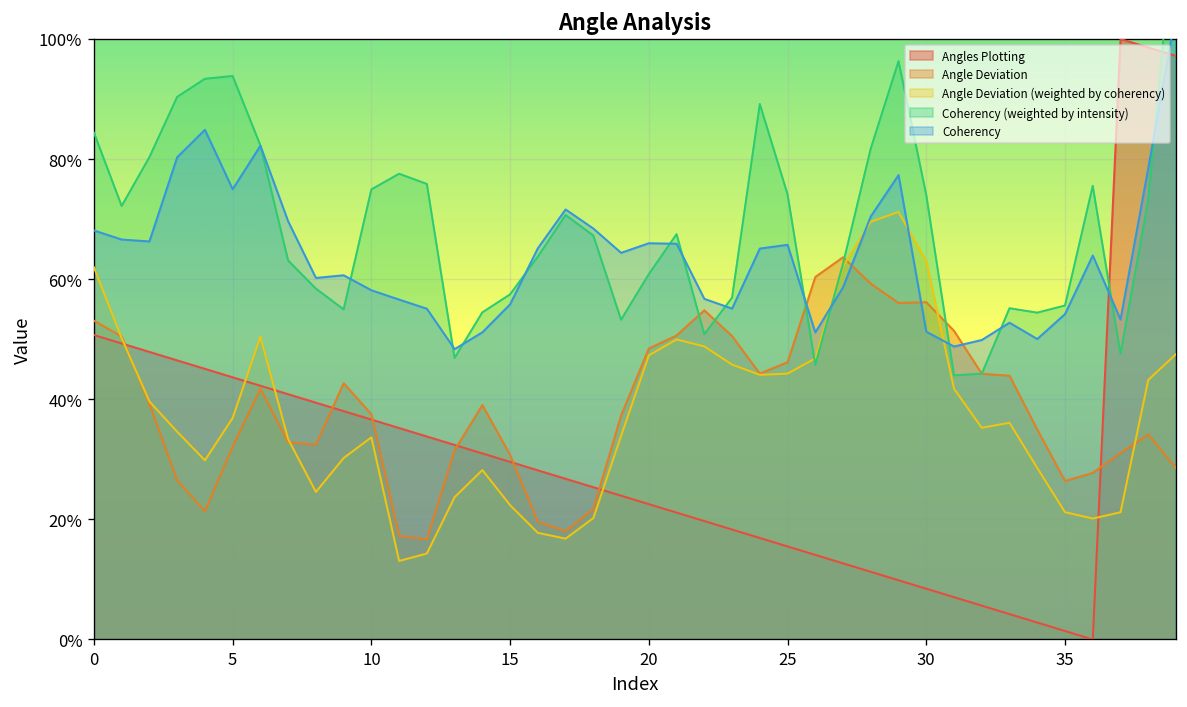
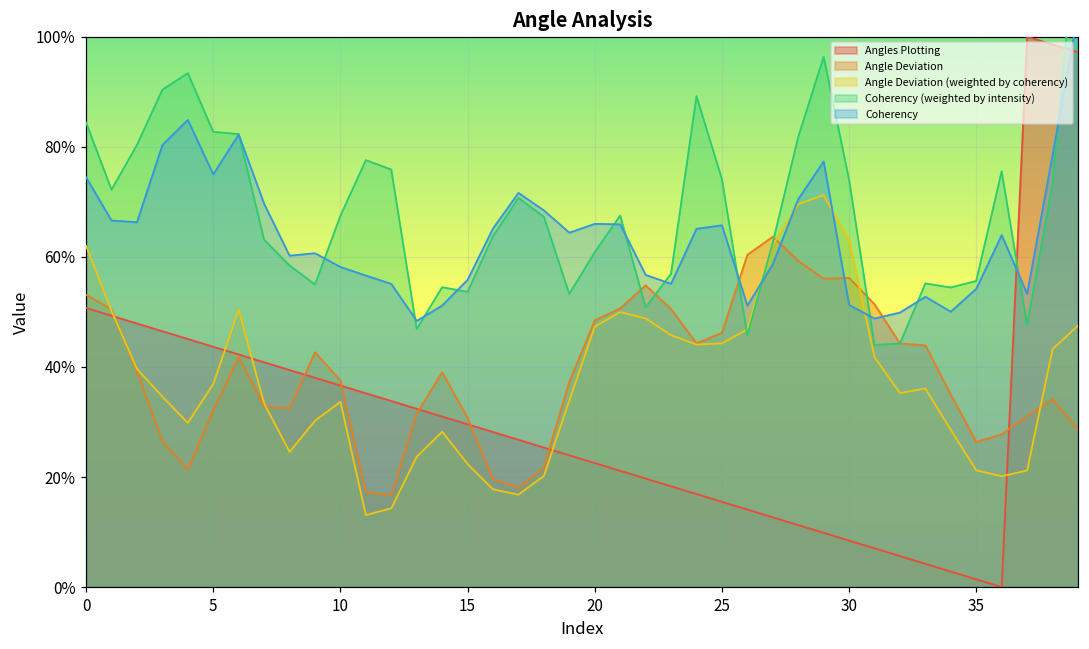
  {
    "Coherency (weighted by intensity)": {
      "0": "84%",
-     "5": "94%",
-     "10": "75%",
-     "15": "57%",
+     "5": "83%",
+     "10": "67%",
+     "15": "54%",
      "20": "61%",
      "25": "74%",
      "30": "74%",
      "35": "56%"
    },
    "Coherency": {
-     "0": "68%",
+     "0": "74%",
      "5": "75%",
      "10": "58%",
      "15": "56%",
      "20": "66%",
      "25": "66%",
      "30": "51%",
      "35": "54%"
    }
  }
